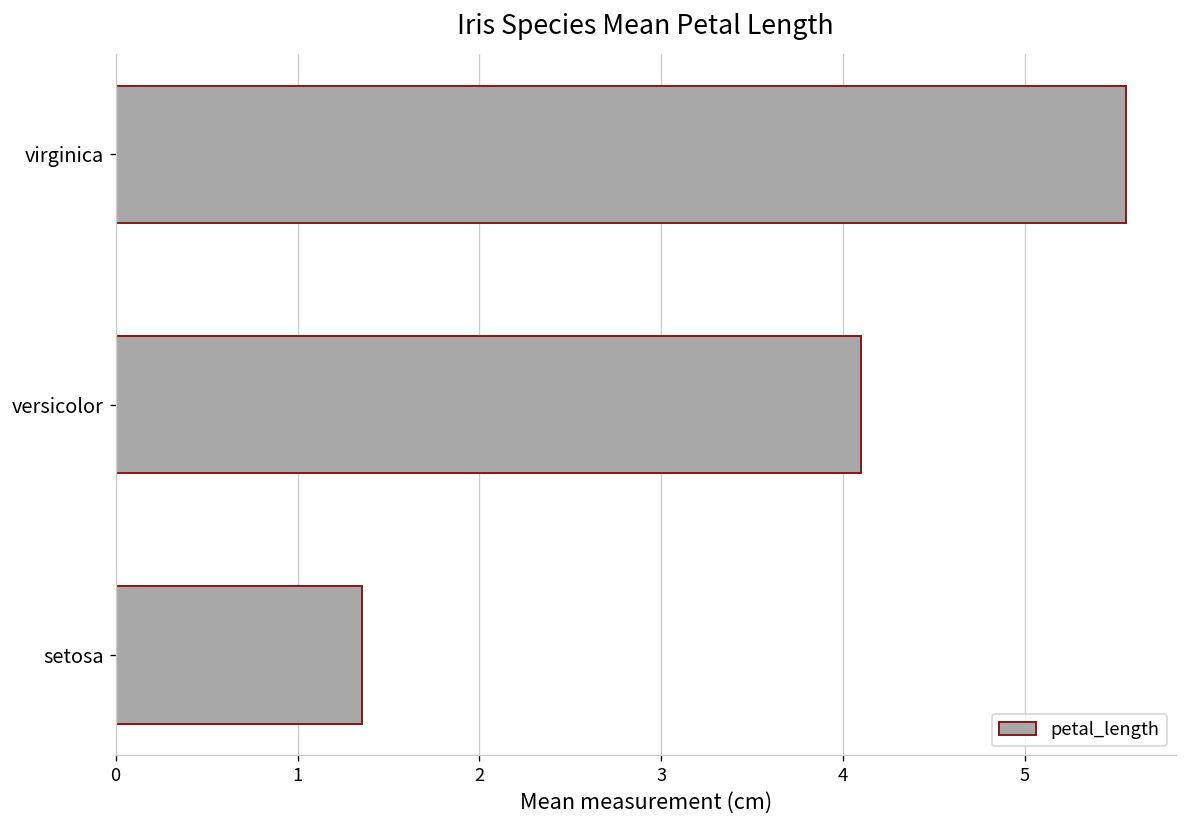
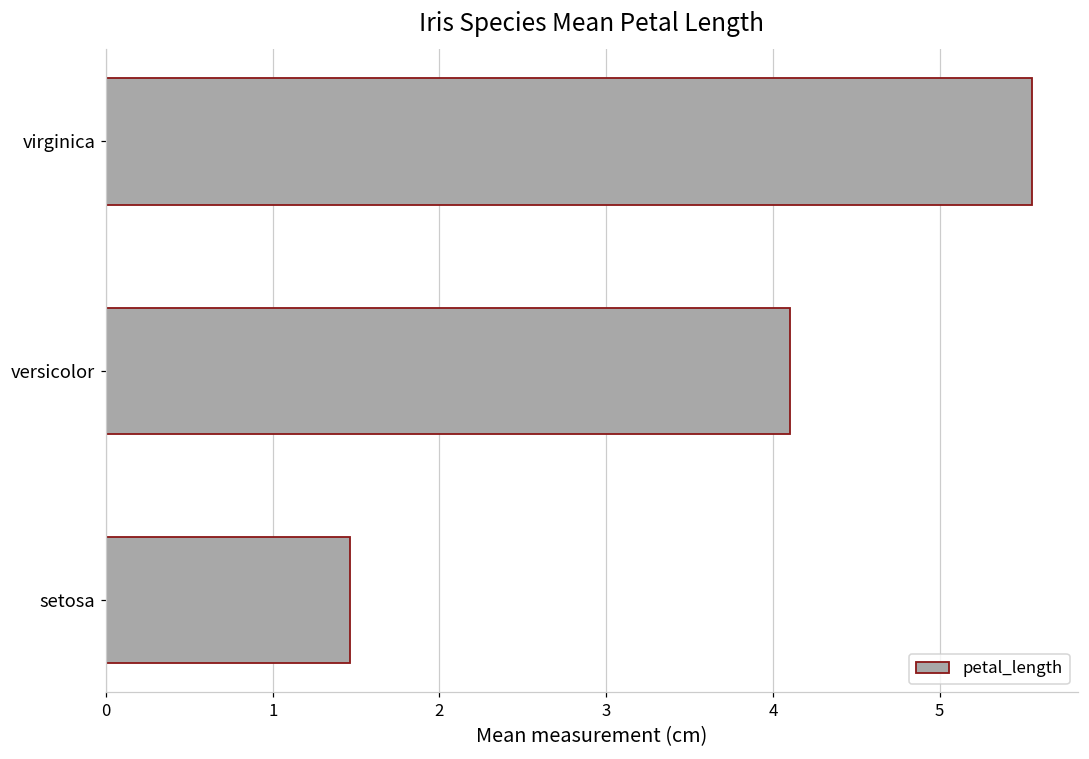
  {
    "virginica": 5.55,
    "versicolor": 4.10,
-   "setosa": 1.35
+   "setosa": 1.46
  }
